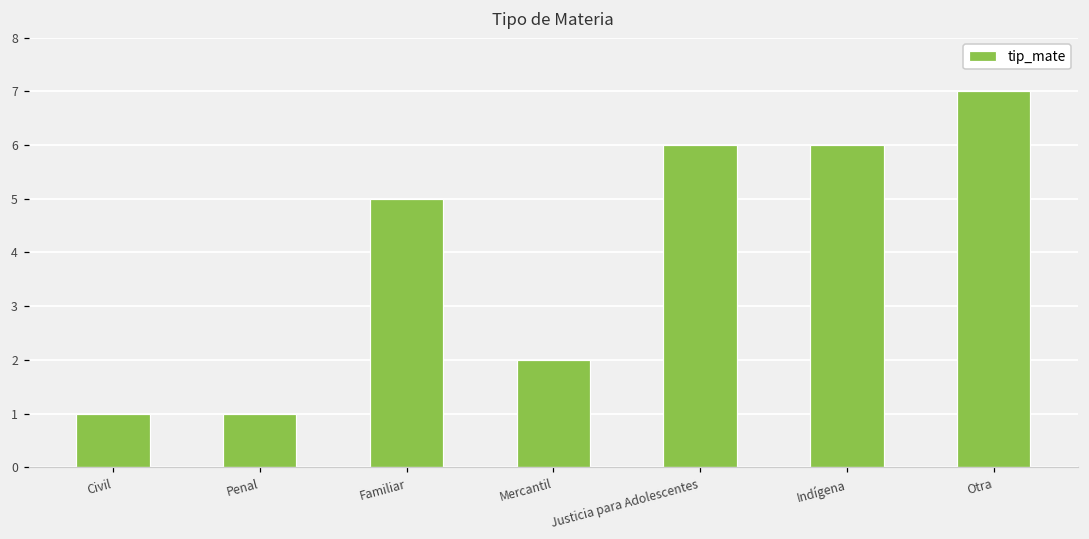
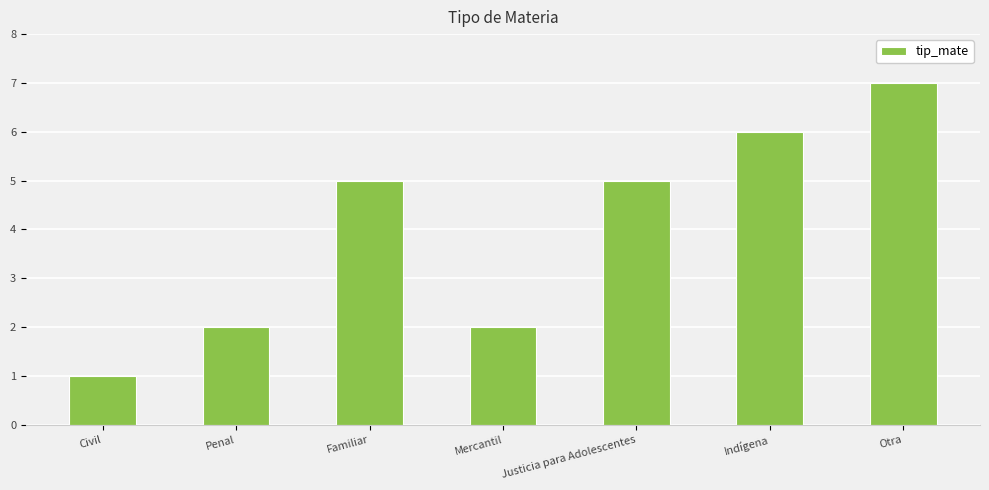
  {
    "Civil": 1,
-   "Penal": 1,
+   "Penal": 2,
    "Familiar": 5,
    "Mercantil": 2,
-   "Justicia para Adolescentes": 6,
+   "Justicia para Adolescentes": 5,
    "Indígena": 6,
    "Otra": 7
  }
